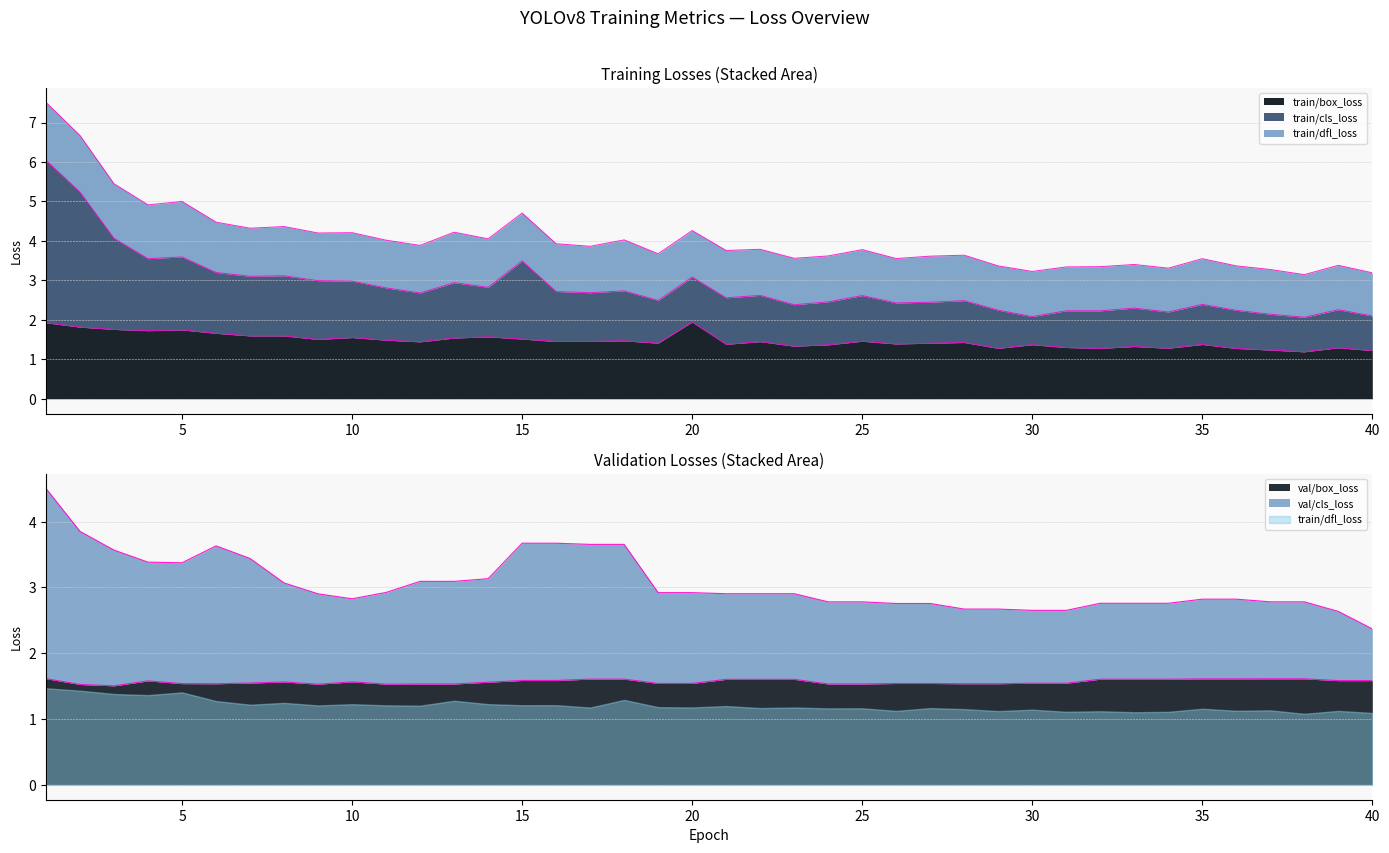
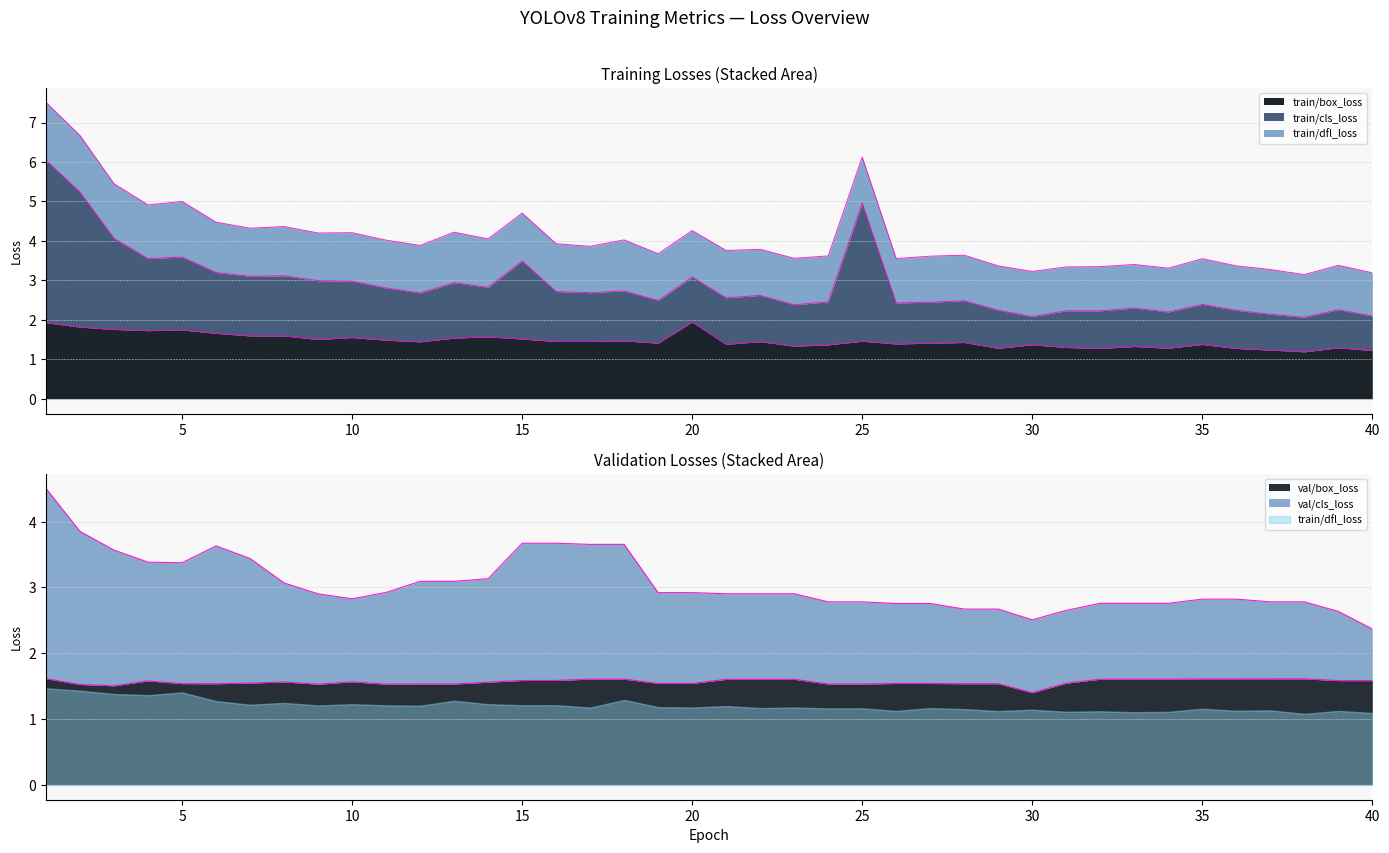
  {
    "Training Losses (Stacked Area)": {
      "train/box_loss": {
        "5": 1.7,
        "10": 1.6,
        "15": 1.5,
        "20": 1.9,
        "25": 1.5,
        "30": 1.4,
        "35": 1.4,
        "40": 1.2
      },
      "train/cls_loss": {
        "5": 1.8,
        "10": 1.4,
        "15": 2.0,
        "20": 1.1,
-       "25": 1.2,
+       "25": 3.5,
        "30": 0.7,
        "35": 1.0,
        "40": 0.9
      }
    },
    "Validation Losses (Stacked Area)": {
      "val/box_loss": {
        "5": 1.5,
        "10": 1.6,
        "15": 1.6,
        "20": 1.5,
        "25": 1.5,
-       "30": 1.5,
+       "30": 1.4,
        "35": 1.6,
        "40": 1.6
      },
      "val/cls_loss": {
        "5": 1.8,
        "10": 1.3,
        "15": 2.1,
        "20": 1.4,
        "25": 1.2,
        "30": 1.1,
        "35": 1.2,
        "40": 0.8
      },
      "train/dfl_loss": {
        "5": 1.4,
        "10": 1.2,
        "15": 1.2,
        "20": 1.2,
        "25": 1.2,
        "30": 1.1,
        "35": 1.2,
        "40": 1.1
      }
    }
  }
